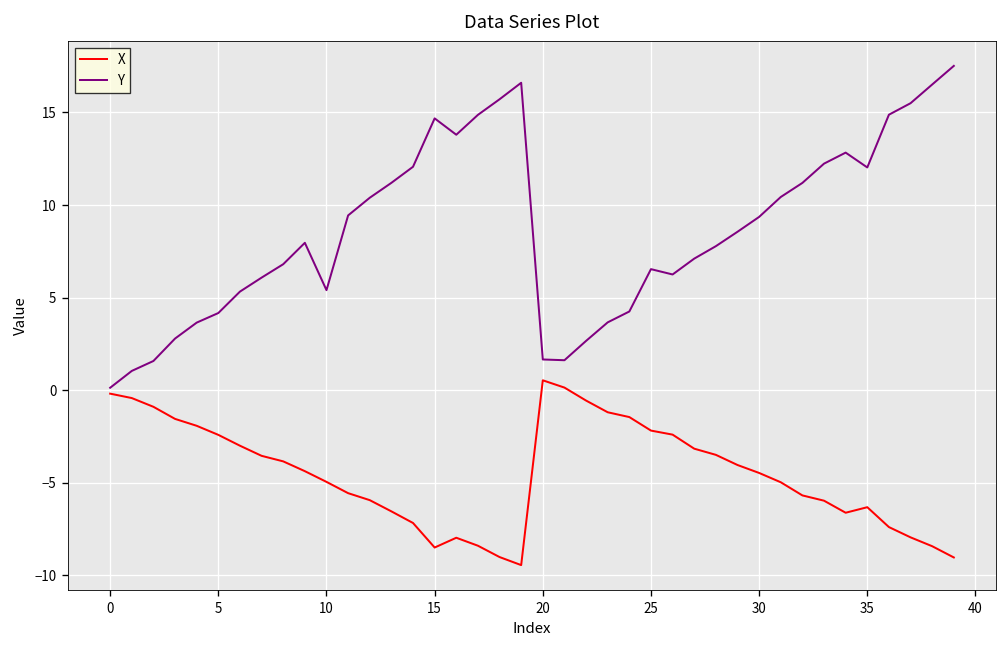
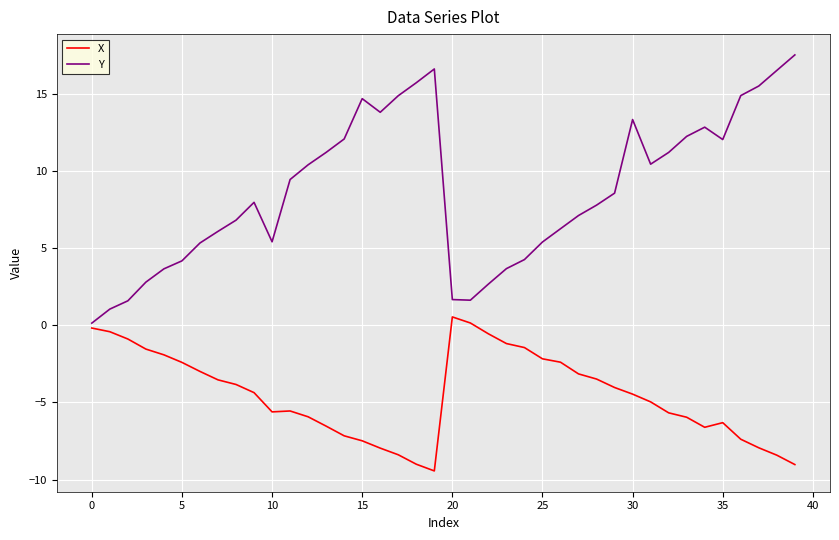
  {
    "X": {
      "0": -0.2,
      "5": -2.4,
-     "10": -4.9,
-     "15": -8.5,
+     "10": -5.6,
+     "15": -7.5,
      "20": 0.5,
      "25": -2.2,
      "30": -4.5,
      "35": -6.3
    },
    "Y": {
      "0": 0.1,
      "5": 4.2,
      "10": 5.4,
      "15": 14.7,
      "20": 1.7,
-     "25": 6.5,
-     "30": 9.4,
+     "25": 5.4,
+     "30": 13.3,
      "35": 12.0
    }
  }
